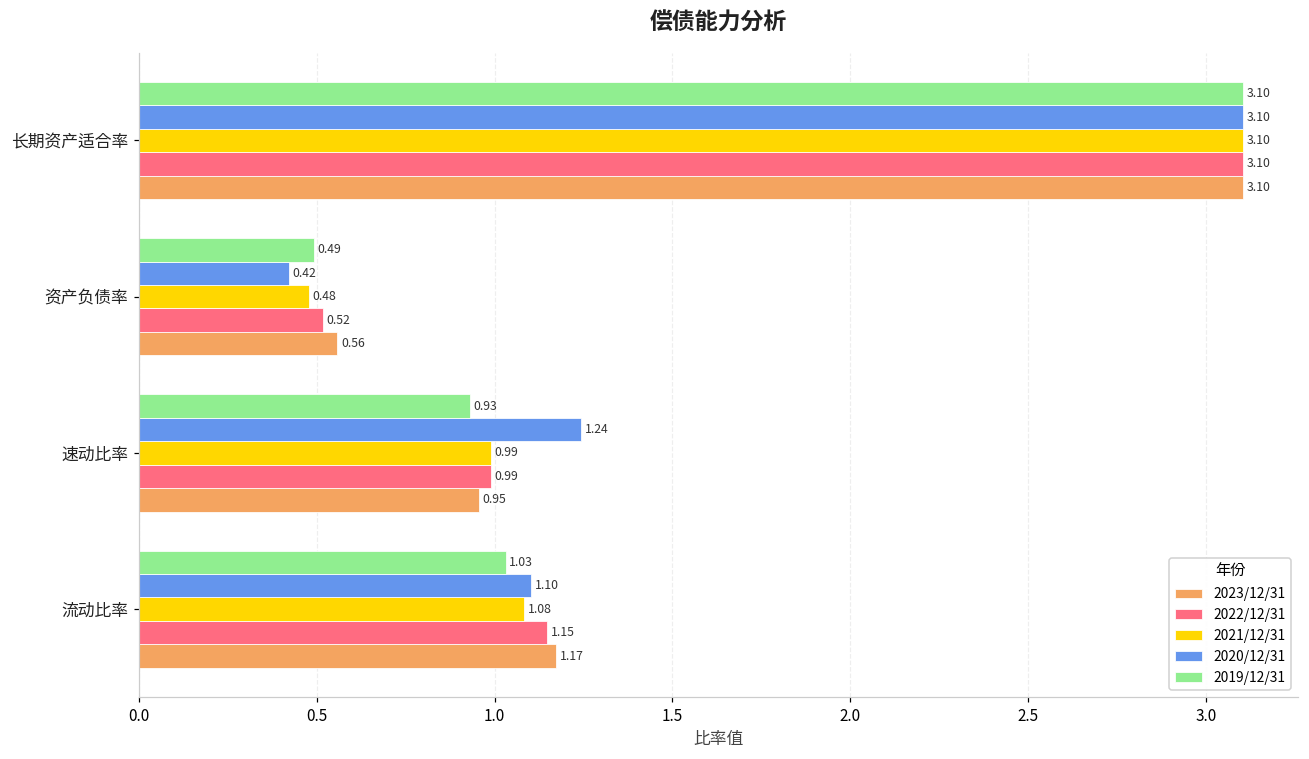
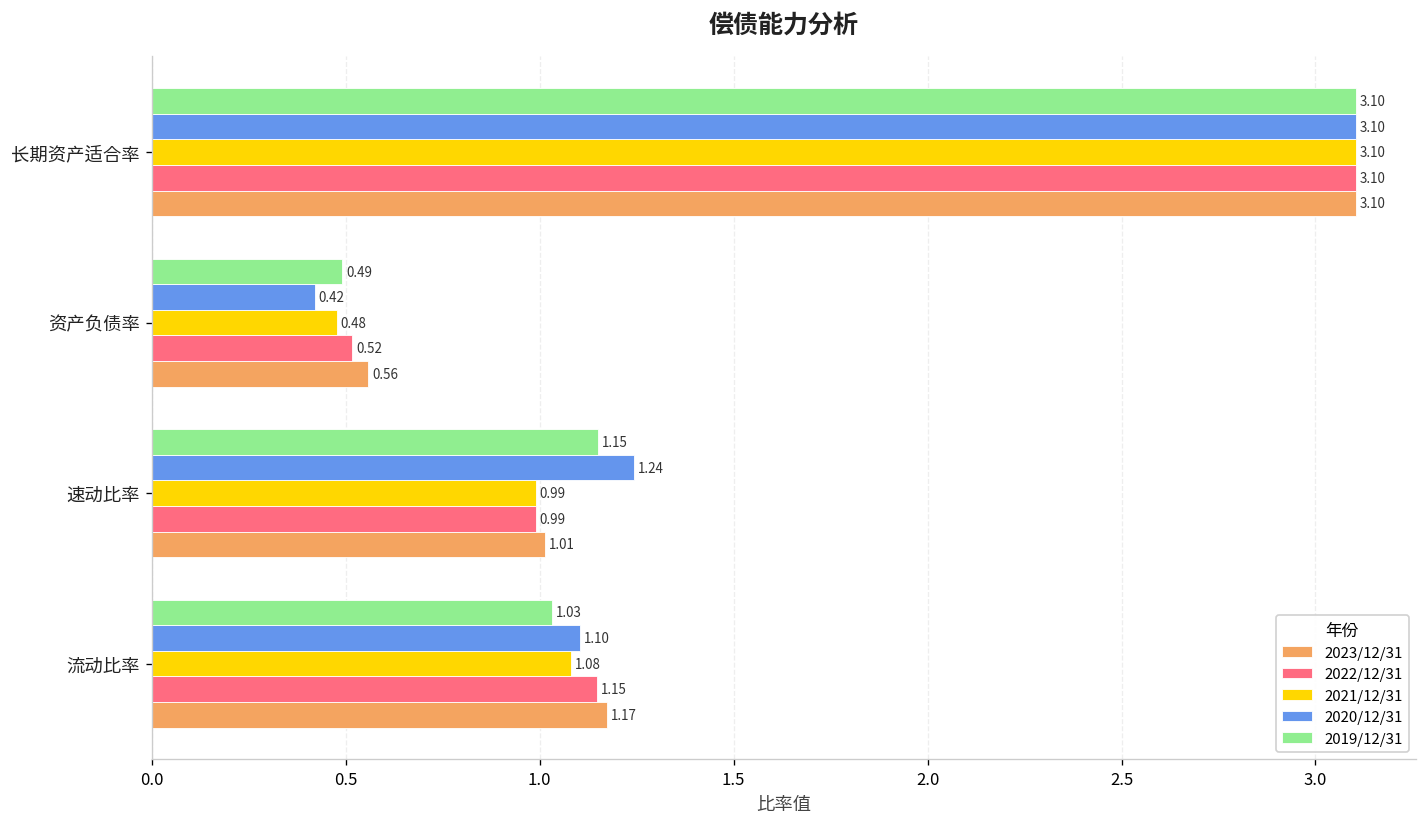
  {
    "2023/12/31": {
      "长期资产适合率": 3.10,
      "资产负债率": 0.56,
-     "速动比率": 0.95,
+     "速动比率": 1.01,
      "流动比率": 1.17
    },
    "2022/12/31": {
      "长期资产适合率": 3.10,
      "资产负债率": 0.52,
      "速动比率": 0.99,
      "流动比率": 1.15
    },
    "2021/12/31": {
      "长期资产适合率": 3.10,
      "资产负债率": 0.48,
      "速动比率": 0.99,
      "流动比率": 1.08
    },
    "2020/12/31": {
      "长期资产适合率": 3.10,
      "资产负债率": 0.42,
      "速动比率": 1.24,
      "流动比率": 1.10
    },
    "2019/12/31": {
      "长期资产适合率": 3.10,
      "资产负债率": 0.49,
-     "速动比率": 0.93,
+     "速动比率": 1.15,
      "流动比率": 1.03
    }
  }
